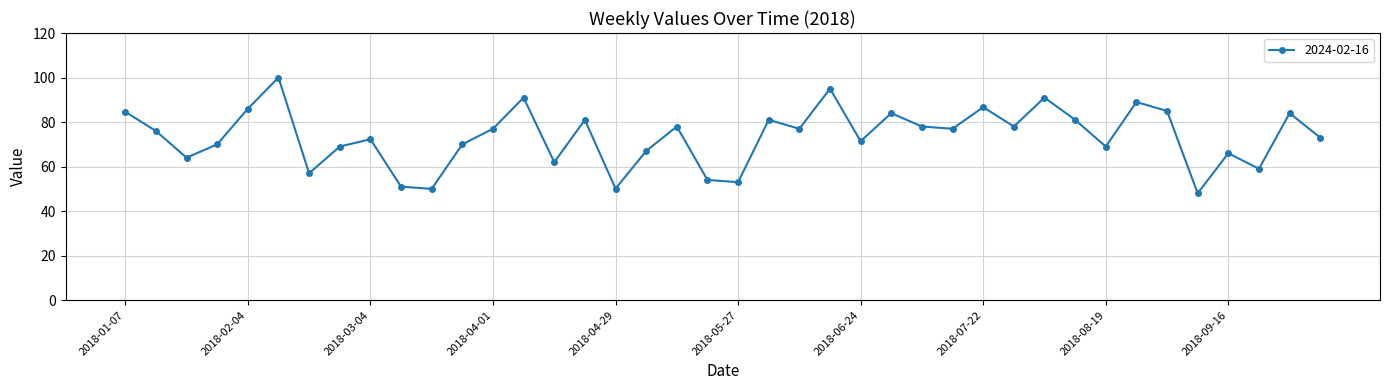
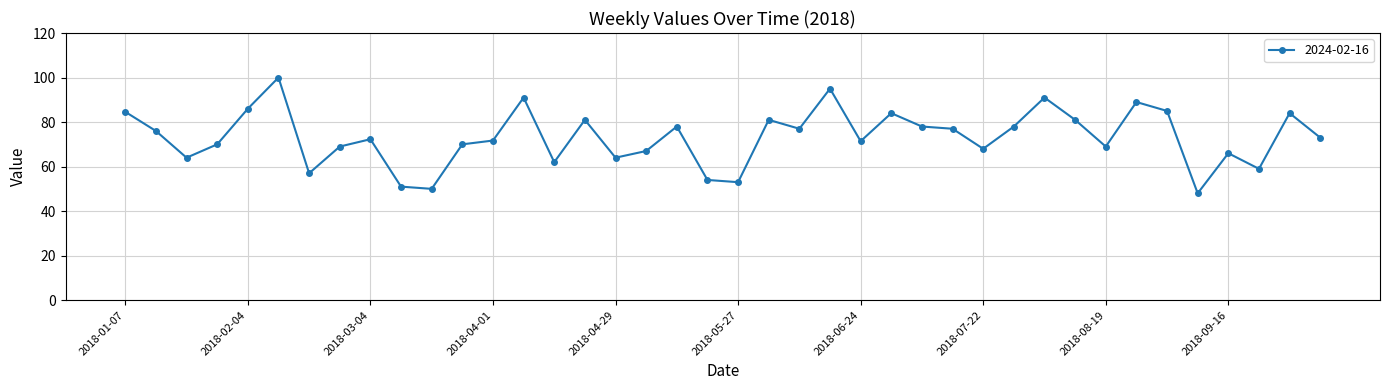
  {
    "2018-01-07": 85,
    "2018-02-04": 86,
    "2018-03-04": 72,
-   "2018-04-01": 77,
-   "2018-04-29": 50,
+   "2018-04-01": 72,
+   "2018-04-29": 64,
    "2018-05-27": 53,
    "2018-06-24": 71,
-   "2018-07-22": 87,
+   "2018-07-22": 68,
    "2018-08-19": 69,
    "2018-09-16": 66
  }
